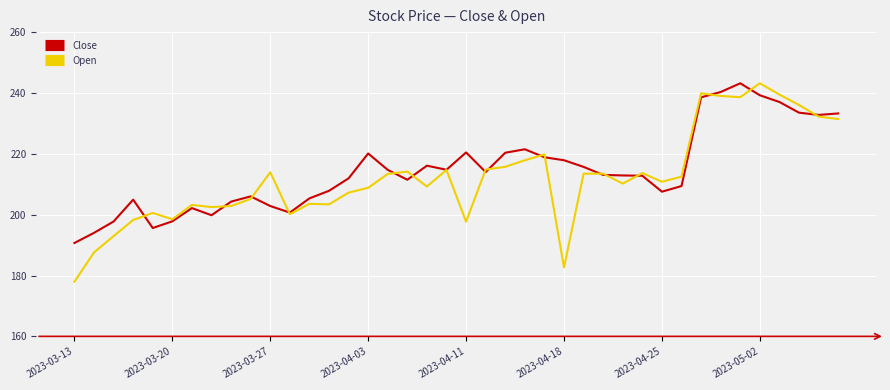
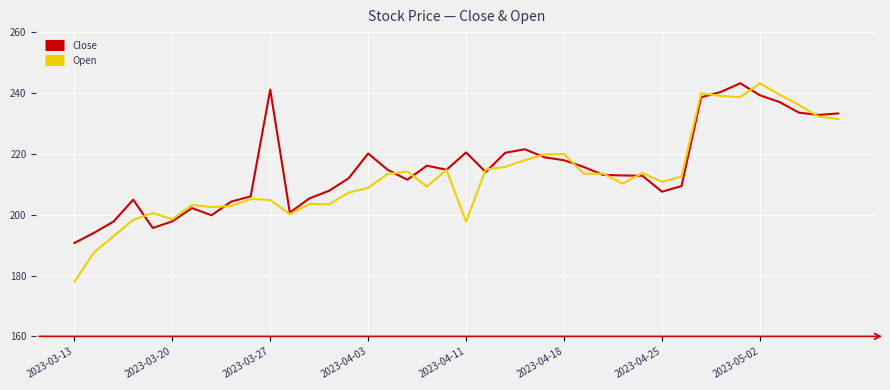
  {
    "Close": {
      "2023-03-13": 191,
-     "2023-03-27": 203,
+     "2023-03-27": 241,
      "2023-04-03": 220,
      "2023-04-11": 220,
      "2023-04-18": 218,
      "2023-04-25": 208,
      "2023-05-02": 239
    },
    "Open": {
      "2023-03-13": 178,
-     "2023-03-27": 214,
+     "2023-03-27": 205,
      "2023-04-03": 209,
      "2023-04-11": 198,
-     "2023-04-18": 183,
+     "2023-04-18": 220,
      "2023-04-25": 211,
      "2023-05-02": 243
    }
  }
